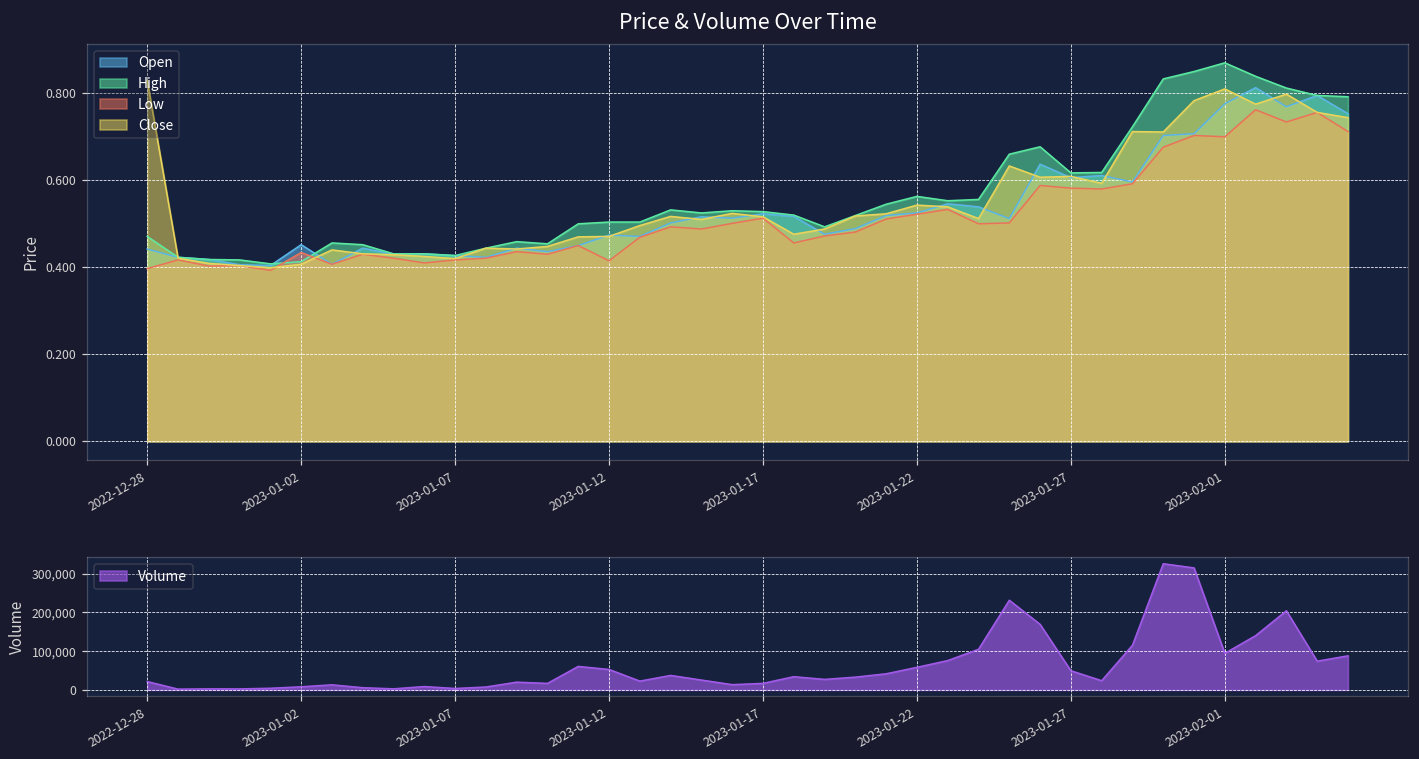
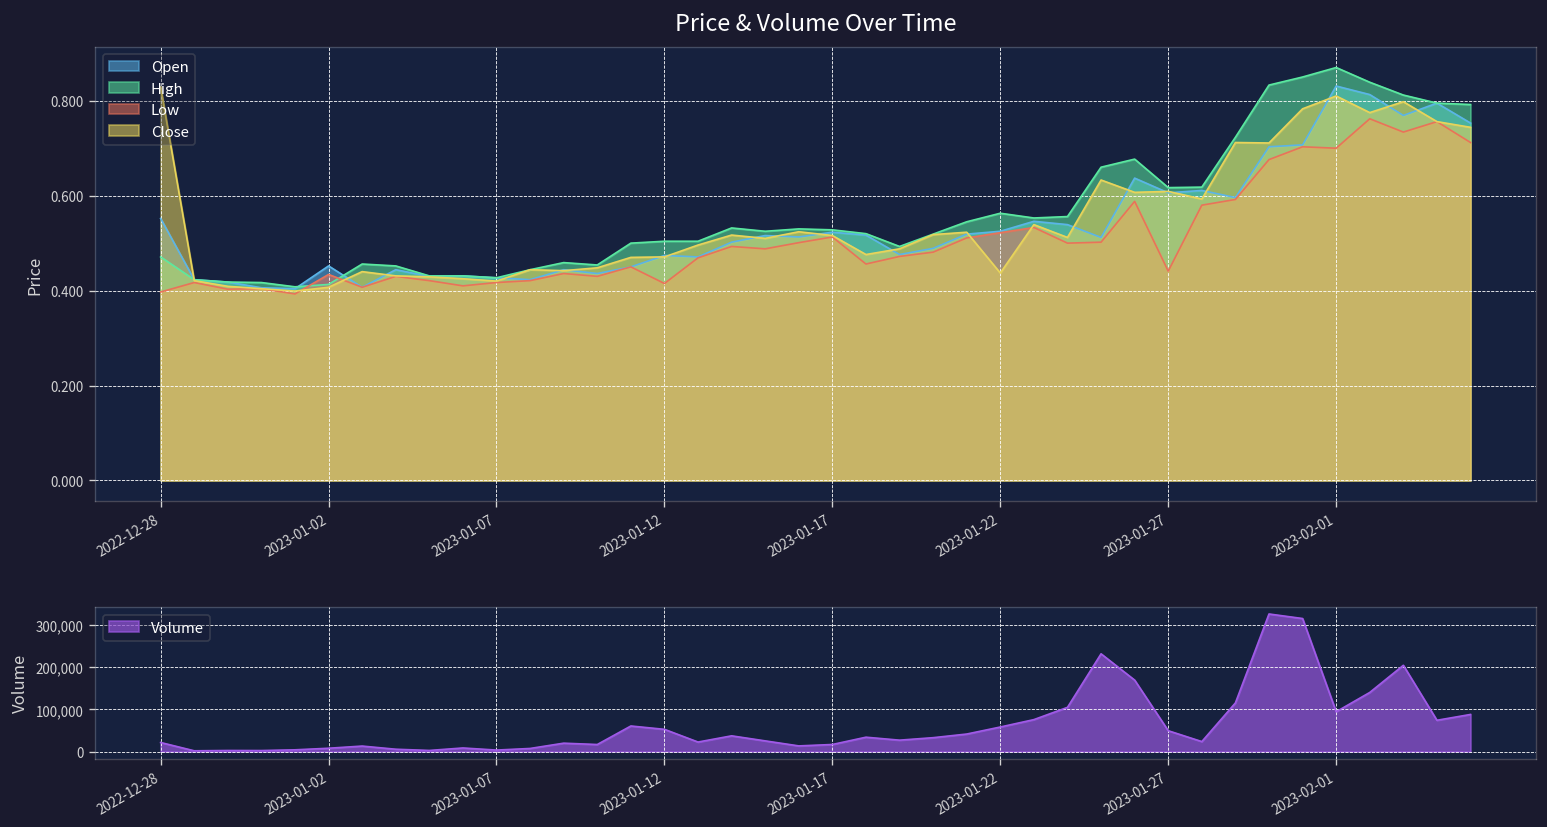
  {
    "Price & Volume Over Time": {
      "Open": {
-       "2022-12-28": 0.44,
+       "2022-12-28": 0.55,
        "2023-01-02": 0.45,
-       "2023-02-01": 0.78
+       "2023-02-01": 0.83
      },
      "High": {
        "2022-12-28": 0.47,
        "2023-01-12": 0.50,
        "2023-01-22": 0.56,
        "2023-01-27": 0.62,
        "2023-02-01": 0.87
      },
      "Low": {
        "2022-12-28": 0.40,
        "2023-01-02": 0.43,
        "2023-01-12": 0.42,
-       "2023-01-27": 0.58,
+       "2023-01-27": 0.44,
        "2023-02-01": 0.70
      },
      "Close": {
-       "2023-01-22": 0.54,
+       "2023-01-22": 0.44,
        "2023-02-01": 0.81
      }
    }
  }
